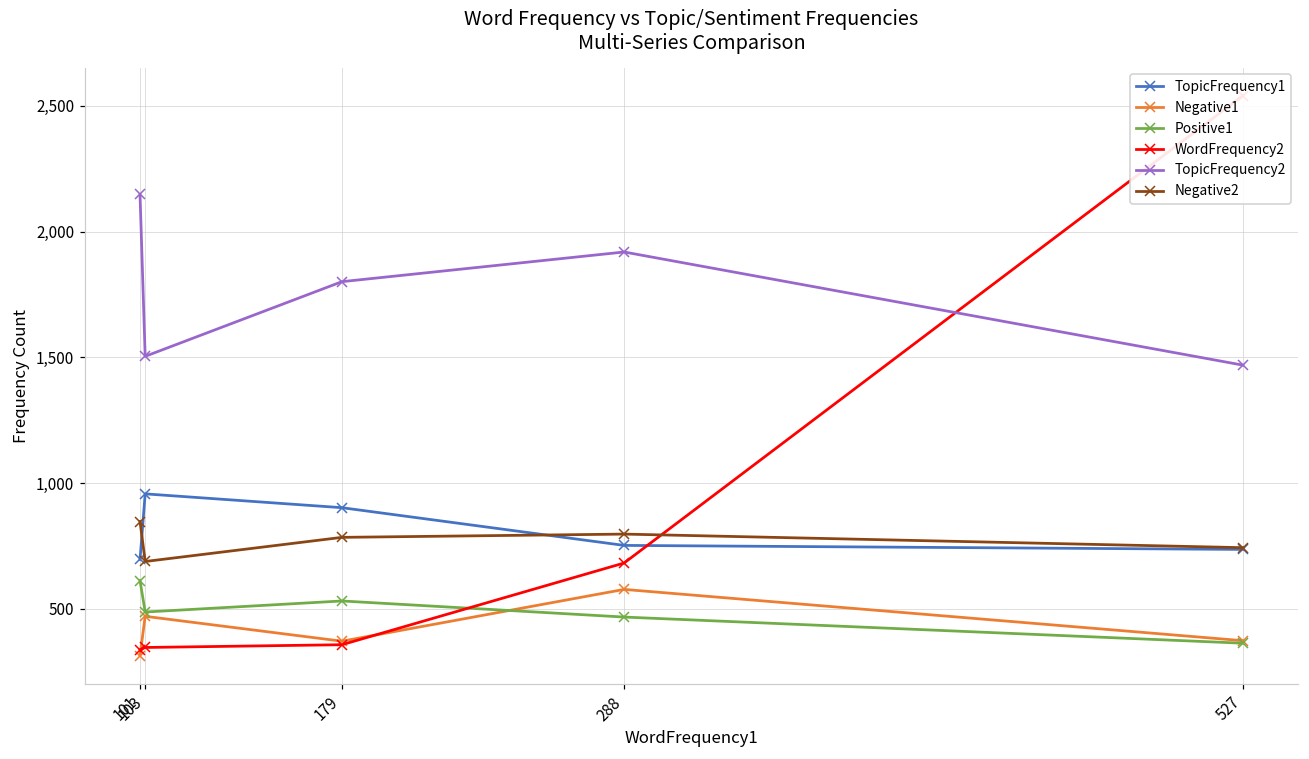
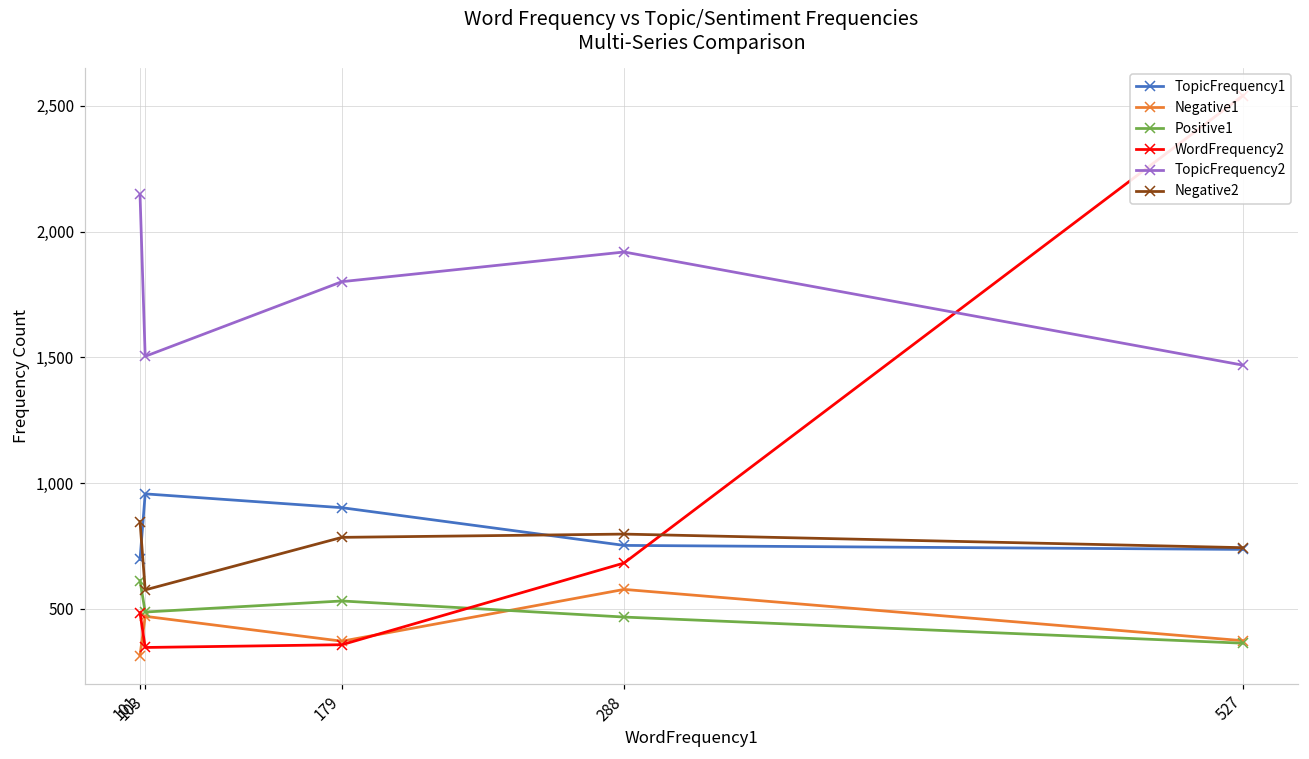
  {
    "TopicFrequency1": {
      "101": "700",
      "103": "960",
      "179": "900",
      "288": "750"
    },
    "Negative1": {
      "101": "310",
      "103": "470",
      "179": "370",
      "288": "580"
    },
    "Positive1": {
      "101": "610",
      "103": "490",
      "179": "530",
      "288": "470"
    },
    "WordFrequency2": {
-     "101": "340",
+     "101": "480",
      "103": "350",
      "179": "360",
      "288": "680"
    },
    "TopicFrequency2": {
      "101": "2,150",
      "103": "1,500",
      "179": "1,800",
      "288": "1,920",
      "527": "1,470"
    },
    "Negative2": {
      "101": "850",
-     "103": "690",
+     "103": "580",
      "179": "780",
      "288": "800"
    }
  }
